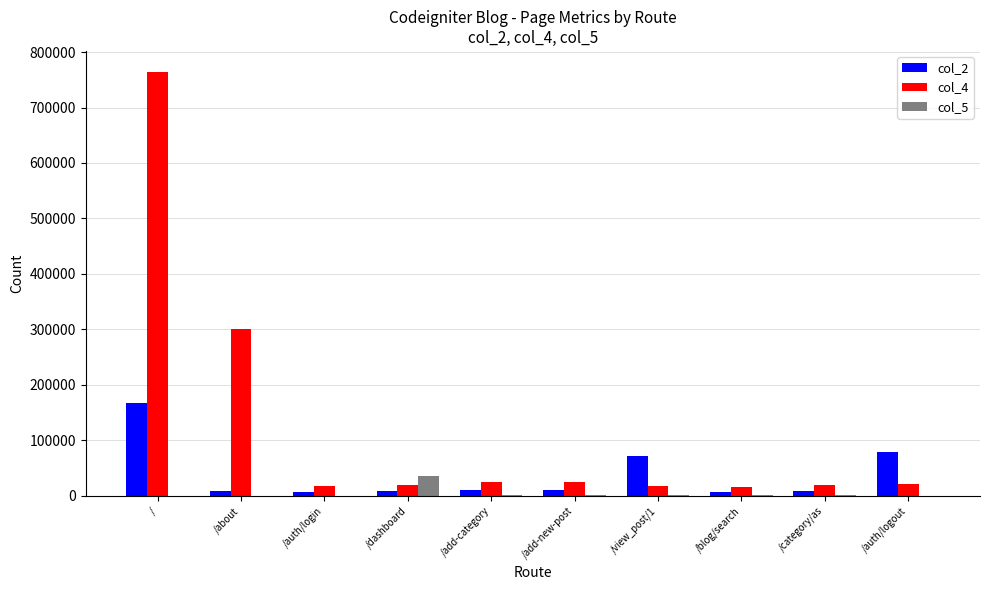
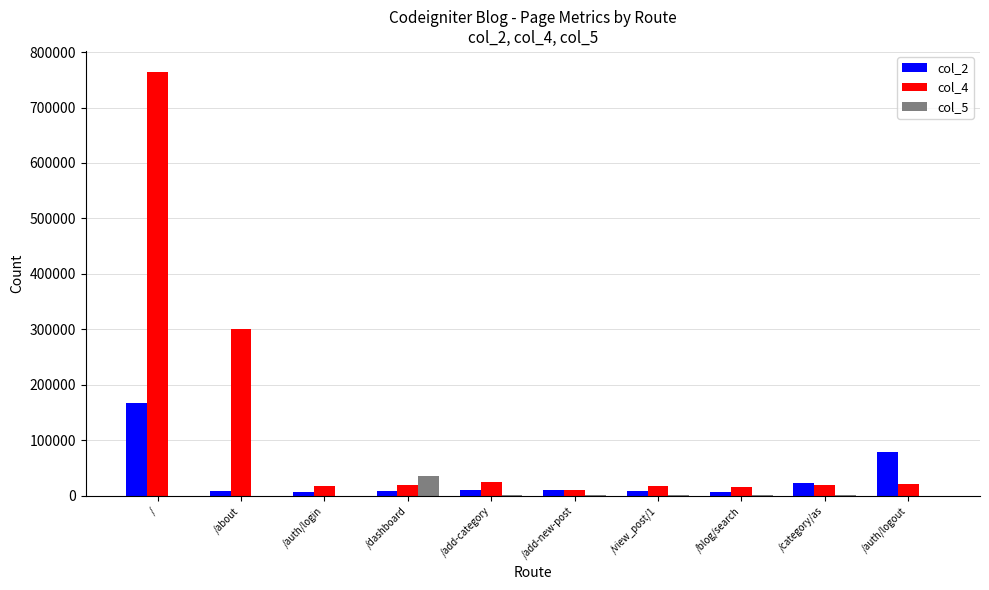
  {
    "col_2": {
      "/": 170000,
      "/about": 10000,
      "/auth/login": 10000,
      "/dashboard": 10000,
      "/add-category": 10000,
      "/add-new-post": 10000,
-     "/view_post/1": 70000,
+     "/view_post/1": 10000,
      "/blog/search": 10000,
-     "/category/as": 10000,
+     "/category/as": 20000,
      "/auth/logout": 80000
    },
    "col_4": {
      "/": 760000,
      "/about": 300000,
      "/auth/login": 20000,
      "/dashboard": 20000,
      "/add-category": 20000,
-     "/add-new-post": 30000,
+     "/add-new-post": 10000,
      "/view_post/1": 20000,
      "/blog/search": 20000,
      "/category/as": 20000,
      "/auth/logout": 20000
    },
    "col_5": {
      "/dashboard": 40000
    }
  }
